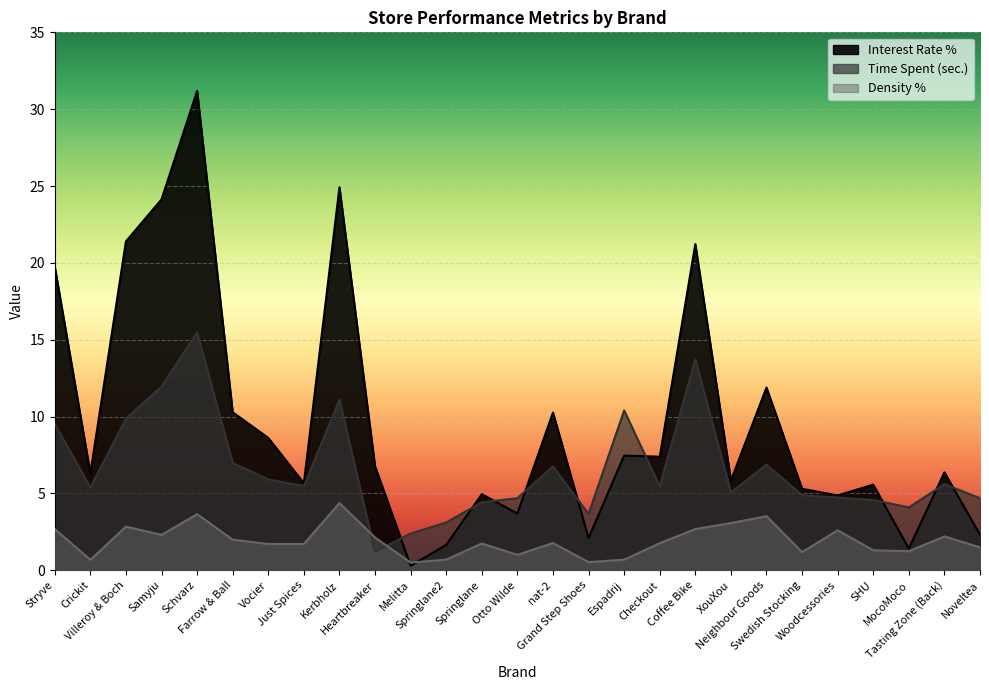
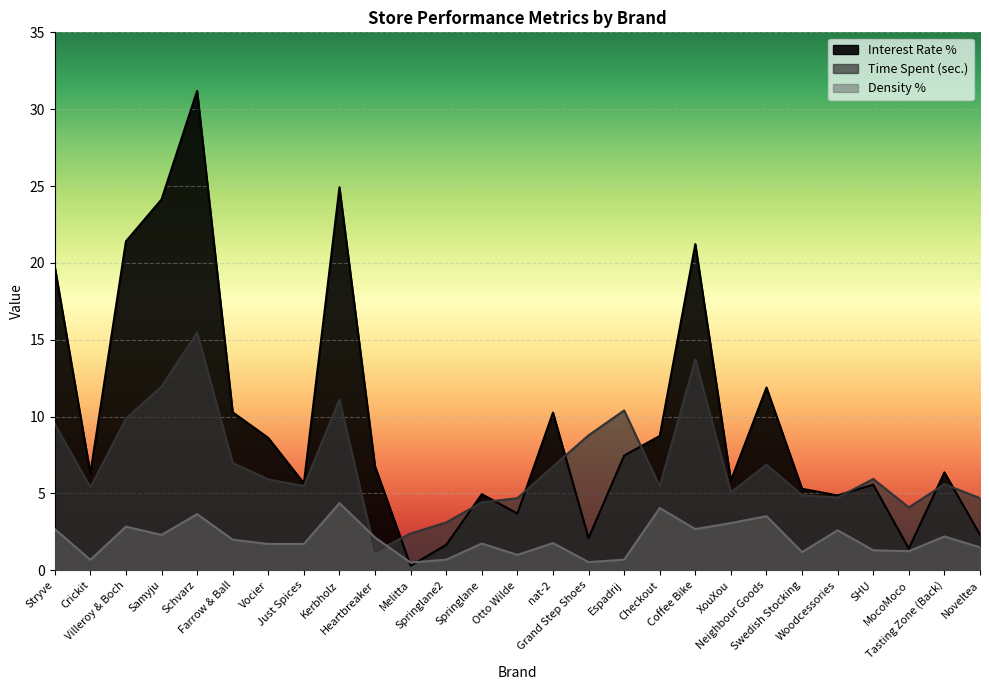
  {
    "Interest Rate %": {
      "Stryve": 19.8,
      "Crickit": 6.3,
      "Villeroy & Boch": 21.4,
      "Samyju": 24.1,
      "Schvarz": 31.2,
      "Farrow & Ball": 10.3,
      "Vocier": 8.6,
      "Just Spices": 5.7,
      "Kerbholz": 24.9,
      "Heartbreaker": 6.8,
      "Melitta": 0.3,
      "Springlane2": 1.7,
      "Springlane": 5.0,
      "Otto Wilde": 3.7,
      "nat-2": 10.3,
      "Grand Step Shoes": 2.1,
      "Espadrij": 7.5,
-     "Checkout": 7.4,
+     "Checkout": 8.7,
      "Coffee Bike": 21.2,
      "XouXou": 5.8,
      "Neighbour Goods": 11.9,
      "Swedish Stocking": 5.3,
      "SHU": 5.6,
      "MocoMoco": 1.4,
      "Tasting Zone (Back)": 6.4,
      "Noveltea": 2.3
    },
    "Time Spent (sec.)": {
      "Stryve": 9.5,
      "Crickit": 5.4,
      "Villeroy & Boch": 9.9,
      "Samyju": 12.0,
      "Schvarz": 15.5,
      "Farrow & Ball": 7.0,
      "Vocier": 5.9,
      "Just Spices": 5.5,
      "Kerbholz": 11.1,
      "Heartbreaker": 1.2,
      "Melitta": 2.4,
      "Springlane2": 3.1,
      "Springlane": 4.4,
      "Otto Wilde": 4.7,
      "nat-2": 6.8,
-     "Grand Step Shoes": 3.7,
+     "Grand Step Shoes": 8.8,
      "Espadrij": 10.4,
      "Checkout": 5.5,
      "Coffee Bike": 13.7,
      "XouXou": 5.1,
      "Neighbour Goods": 6.9,
      "Swedish Stocking": 4.9,
-     "SHU": 4.6,
+     "SHU": 5.9,
      "MocoMoco": 4.1,
      "Tasting Zone (Back)": 5.6,
      "Noveltea": 4.7
    },
    "Density %": {
      "Stryve": 2.7,
      "Crickit": 0.7,
      "Villeroy & Boch": 2.8,
      "Samyju": 2.3,
      "Schvarz": 3.7,
      "Farrow & Ball": 2.0,
      "Vocier": 1.7,
      "Just Spices": 1.7,
      "Kerbholz": 4.4,
      "Heartbreaker": 2.1,
      "Melitta": 0.5,
      "Springlane2": 0.7,
      "Springlane": 1.7,
      "Otto Wilde": 1.0,
      "nat-2": 1.8,
      "Grand Step Shoes": 0.5,
      "Espadrij": 0.7,
-     "Checkout": 1.8,
+     "Checkout": 4.1,
      "Coffee Bike": 2.7,
      "XouXou": 3.1,
      "Neighbour Goods": 3.5,
      "Swedish Stocking": 1.2,
      "Woodcessories": 2.6,
      "SHU": 1.3,
      "MocoMoco": 1.2,
      "Tasting Zone (Back)": 2.2,
      "Noveltea": 1.5
    }
  }
